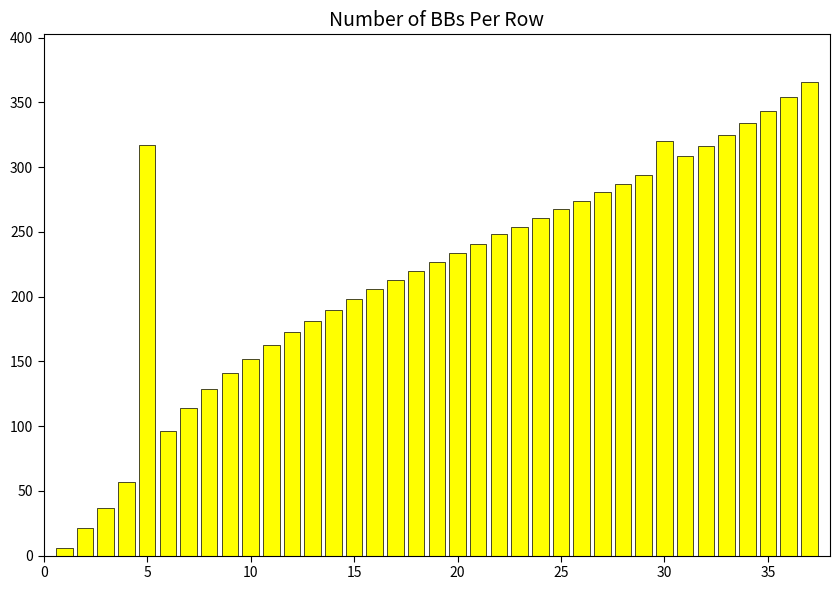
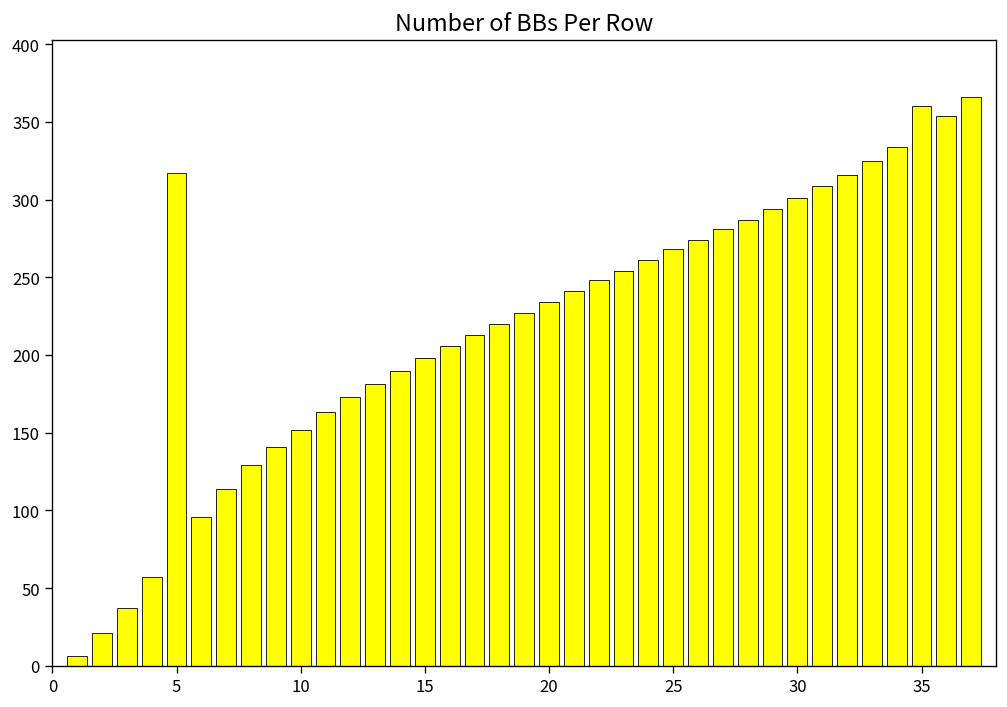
  {
    "5": 317,
    "15": 198,
    "25": 268,
-   "30": 320,
-   "35": 343
+   "30": 301,
+   "35": 360
  }
